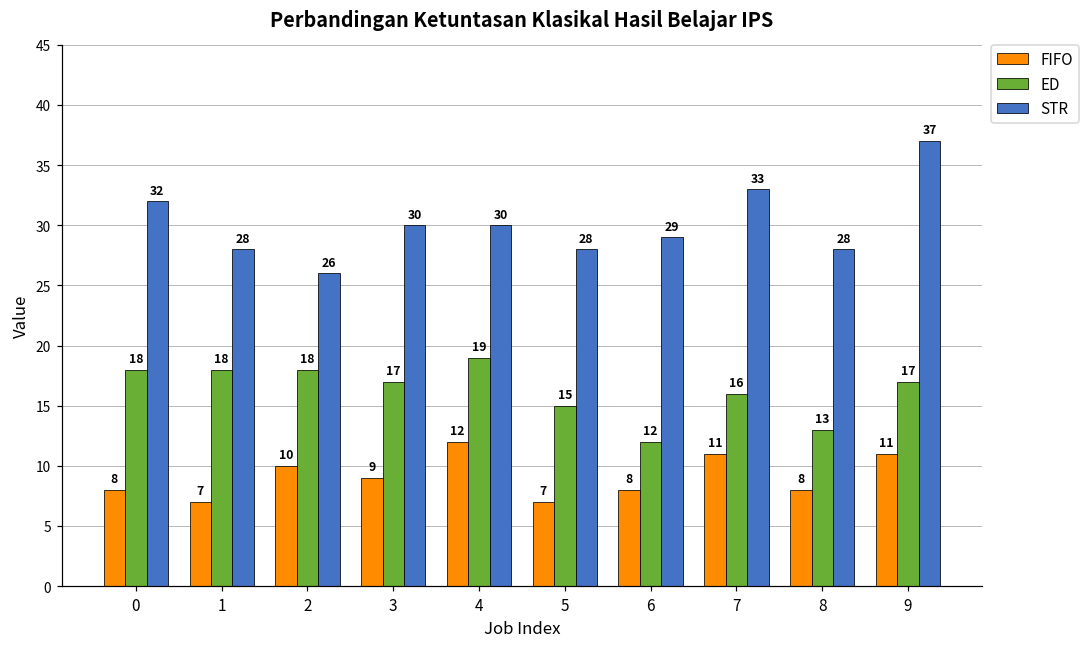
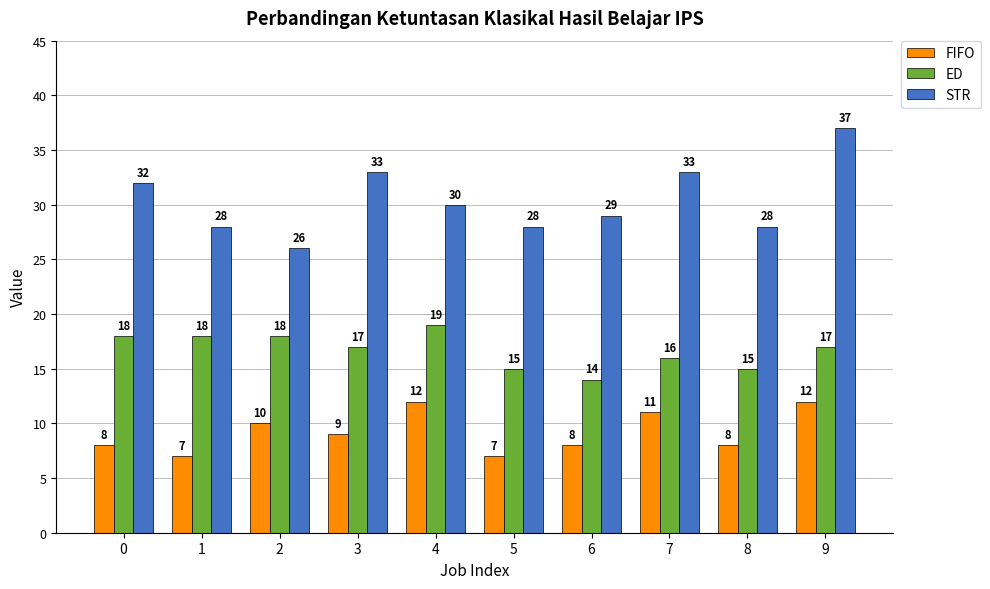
  {
    "FIFO": {
      "0": 8,
      "1": 7,
      "2": 10,
      "3": 9,
      "4": 12,
      "5": 7,
      "6": 8,
      "7": 11,
      "8": 8,
-     "9": 11
+     "9": 12
    },
    "ED": {
      "0": 18,
      "1": 18,
      "2": 18,
      "3": 17,
      "4": 19,
      "5": 15,
-     "6": 12,
+     "6": 14,
      "7": 16,
-     "8": 13,
+     "8": 15,
      "9": 17
    },
    "STR": {
      "0": 32,
      "1": 28,
      "2": 26,
-     "3": 30,
+     "3": 33,
      "4": 30,
      "5": 28,
      "6": 29,
      "7": 33,
      "8": 28,
      "9": 37
    }
  }
